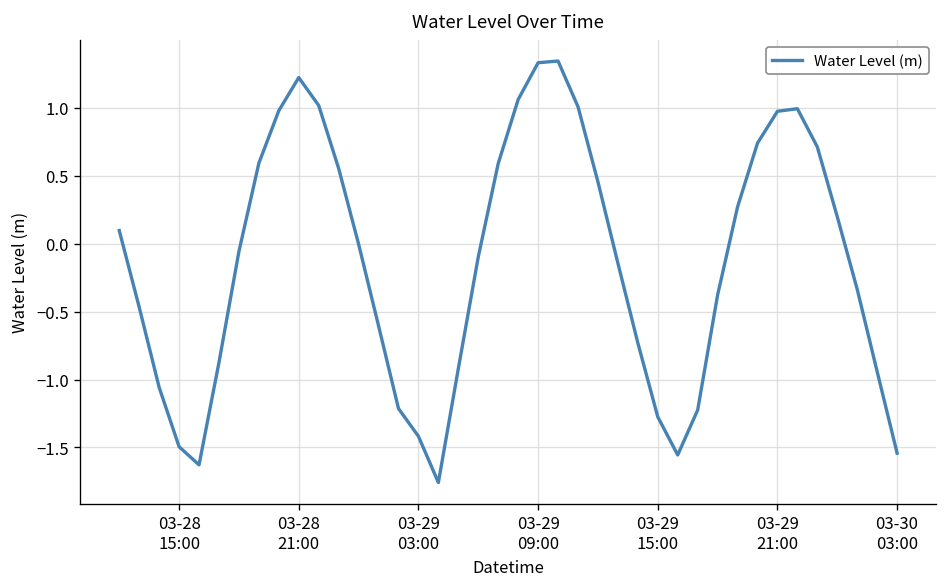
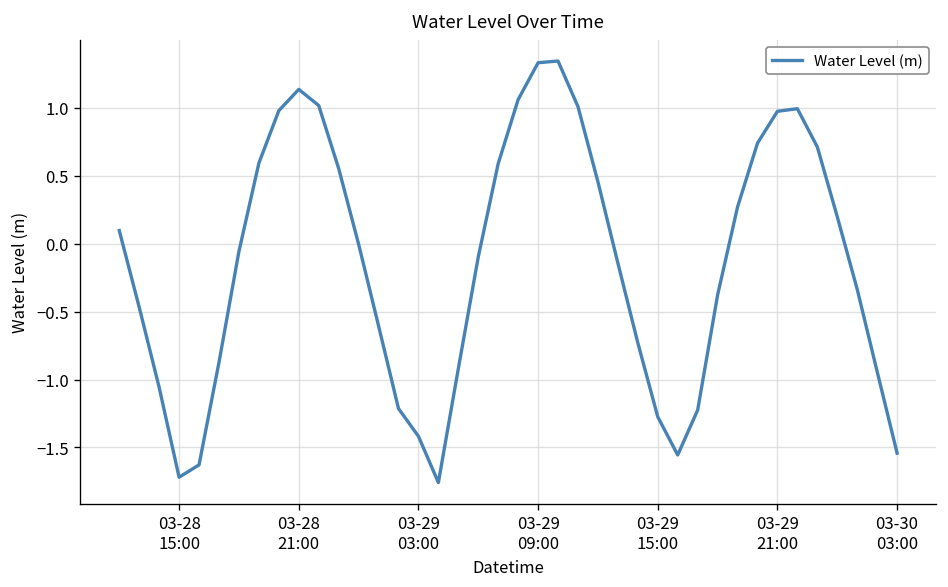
  {
-   "03-28 15:00": -1.49,
-   "03-28 21:00": 1.22,
+   "03-28 15:00": -1.72,
+   "03-28 21:00": 1.13,
    "03-29 03:00": -1.42,
    "03-29 09:00": 1.33,
    "03-29 15:00": -1.27,
    "03-29 21:00": 0.97,
    "03-30 03:00": -1.54
  }
